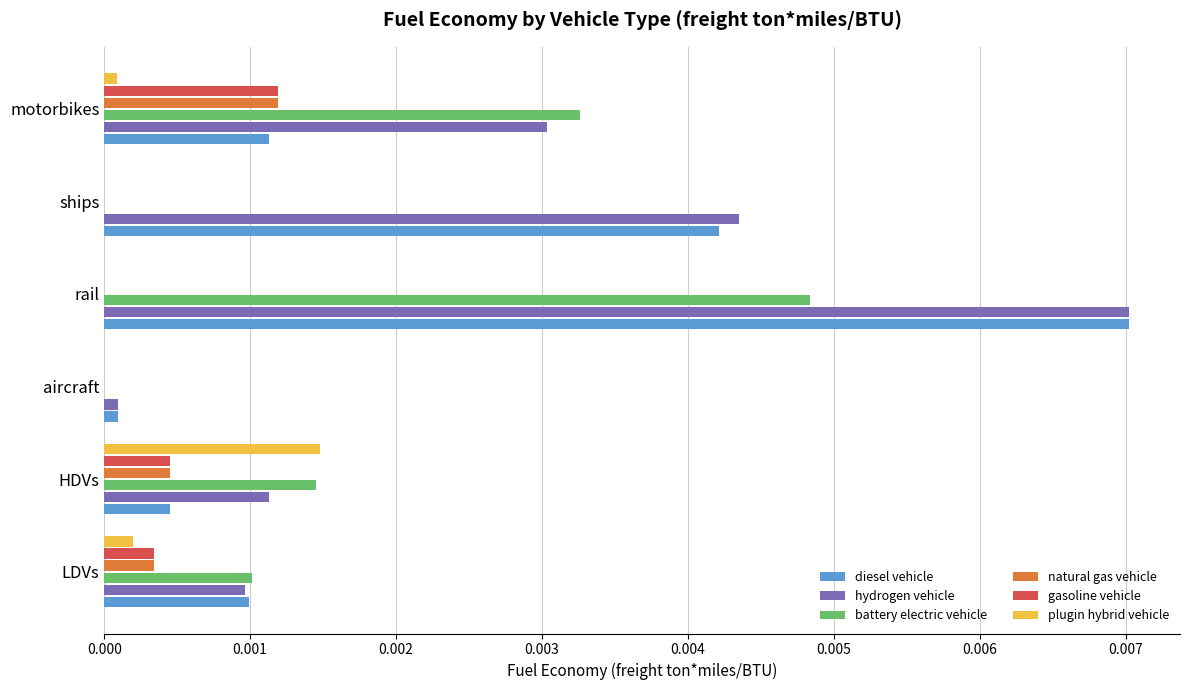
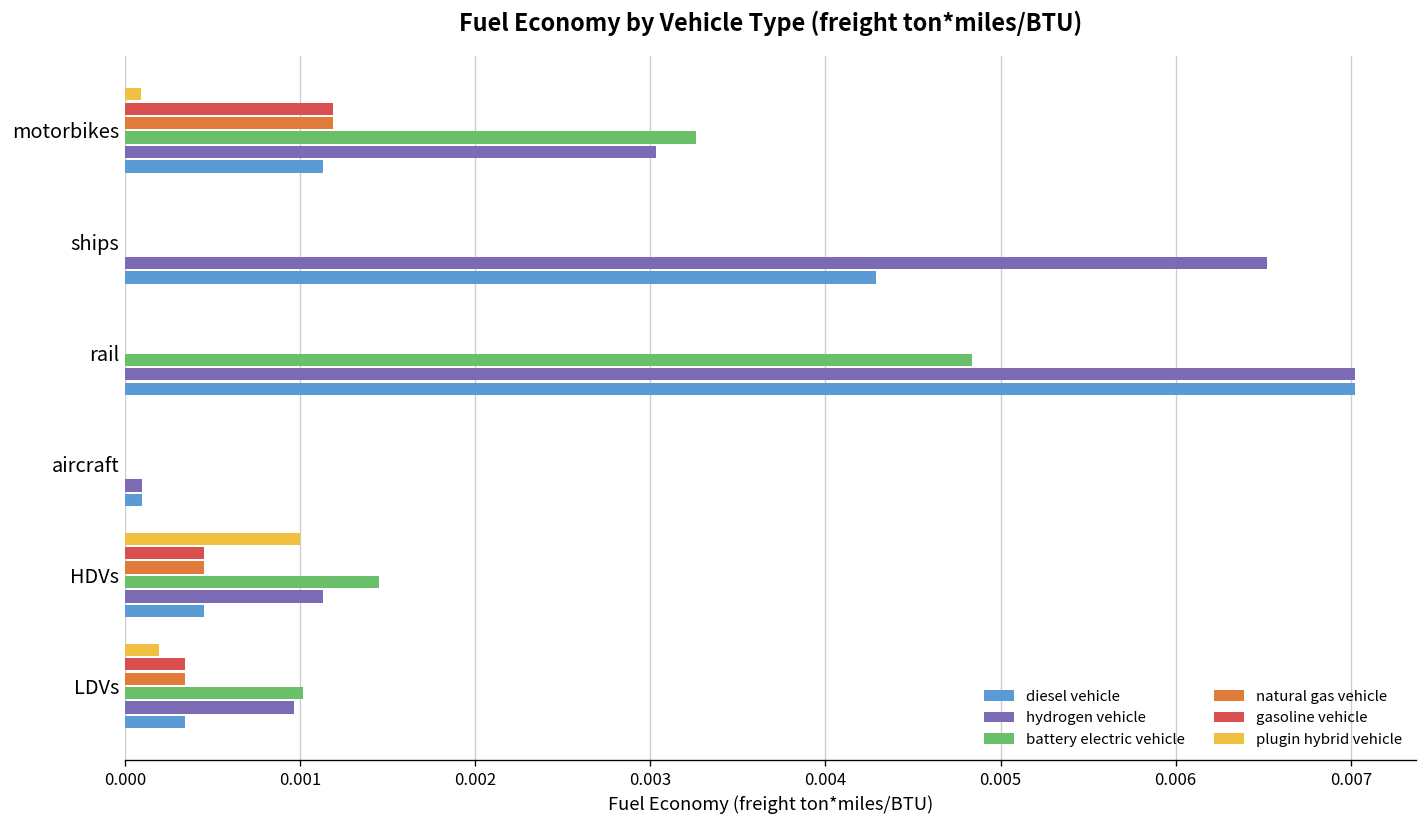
  {
    "diesel vehicle": {
      "motorbikes": 0.00113,
-     "ships": 0.00421,
+     "ships": 0.00429,
      "rail": 0.00702,
      "aircraft": 0.00010,
      "HDVs": 0.00045,
-     "LDVs": 0.00099
+     "LDVs": 0.00034
    },
    "hydrogen vehicle": {
      "motorbikes": 0.00303,
-     "ships": 0.00435,
+     "ships": 0.00652,
      "rail": 0.00702,
      "aircraft": 0.00010,
      "HDVs": 0.00113,
      "LDVs": 0.00096
    },
    "battery electric vehicle": {
      "motorbikes": 0.00326,
      "ships": 0.00000,
      "rail": 0.00484,
      "aircraft": 0.00000,
      "HDVs": 0.00145,
      "LDVs": 0.00101
    },
    "plugin hybrid vehicle": {
      "motorbikes": 0.00009,
      "ships": 0.00000,
      "rail": 0.00000,
      "aircraft": 0.00000,
-     "HDVs": 0.00148,
+     "HDVs": 0.00100,
      "LDVs": 0.00020
    }
  }
